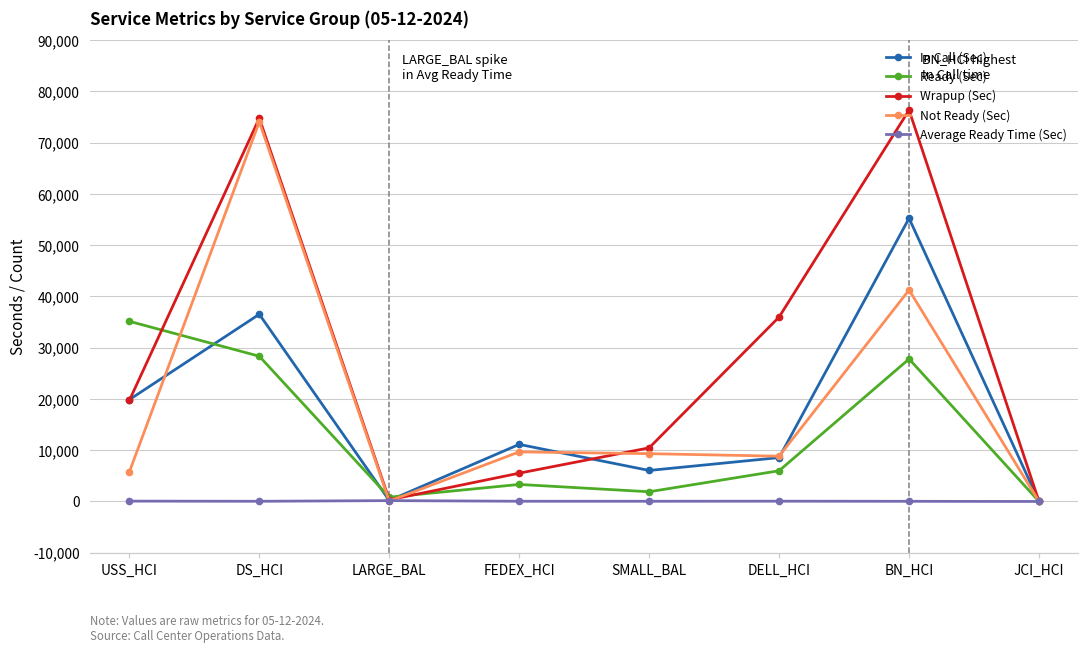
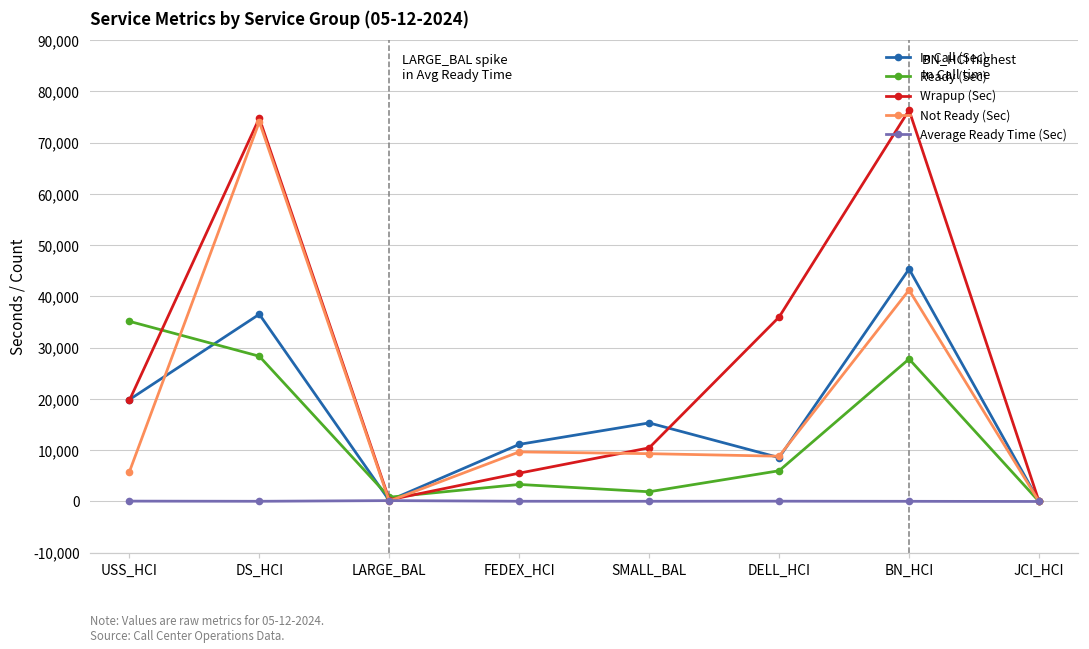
  {
    "In Call (Sec)": {
      "DS_HCI": "37,000",
      "FEDEX_HCI": "11,000",
-     "SMALL_BAL": "6,000",
-     "BN_HCI": "55,000"
+     "SMALL_BAL": "15,000",
+     "BN_HCI": "45,000"
    },
    "Ready (Sec)": {
      "USS_HCI": "35,000",
      "DS_HCI": "28,000",
      "FEDEX_HCI": "3,000",
      "SMALL_BAL": "2,000",
      "DELL_HCI": "6,000",
      "BN_HCI": "28,000"
    },
    "Wrapup (Sec)": {
      "DS_HCI": "75,000",
      "FEDEX_HCI": "6,000",
      "SMALL_BAL": "10,000",
      "DELL_HCI": "36,000",
      "BN_HCI": "76,000"
    },
    "Not Ready (Sec)": {
      "USS_HCI": "6,000",
      "DS_HCI": "74,000",
      "FEDEX_HCI": "10,000",
      "SMALL_BAL": "9,000",
      "BN_HCI": "41,000"
    },
    "Average Ready Time (Sec)": {
      "USS_HCI": "0",
      "DS_HCI": "0",
      "FEDEX_HCI": "0",
      "SMALL_BAL": "0",
      "DELL_HCI": "0",
      "BN_HCI": "0"
    }
  }
